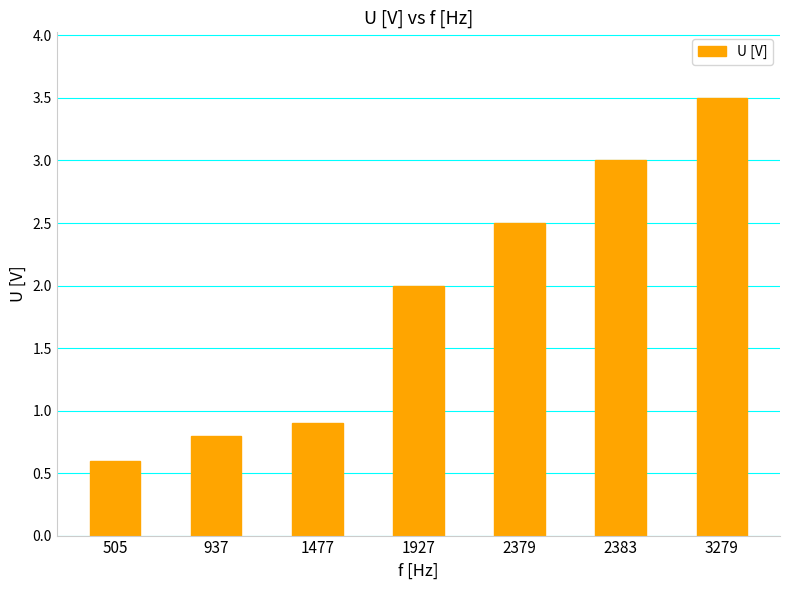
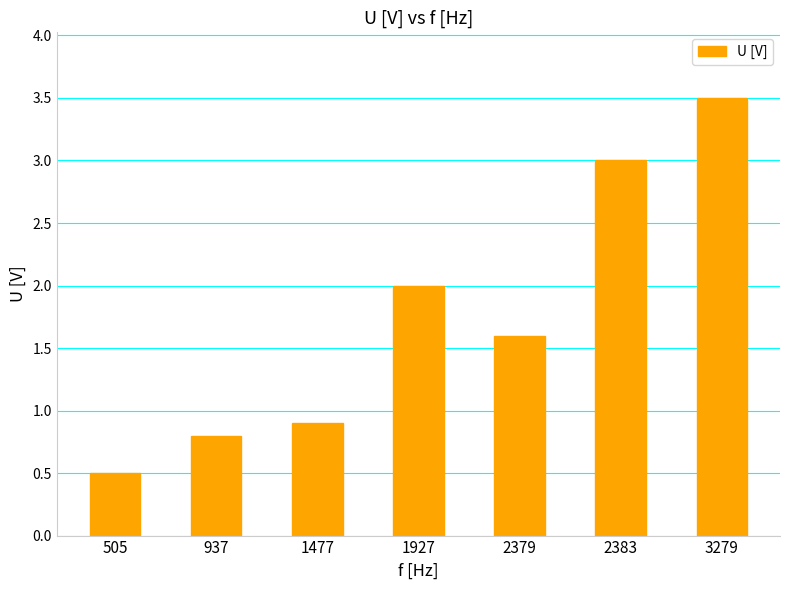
  {
-   "505": 0.6,
+   "505": 0.5,
    "937": 0.8,
    "1477": 0.9,
    "1927": 2.0,
-   "2379": 2.5,
+   "2379": 1.6,
    "2383": 3.0,
    "3279": 3.5
  }
